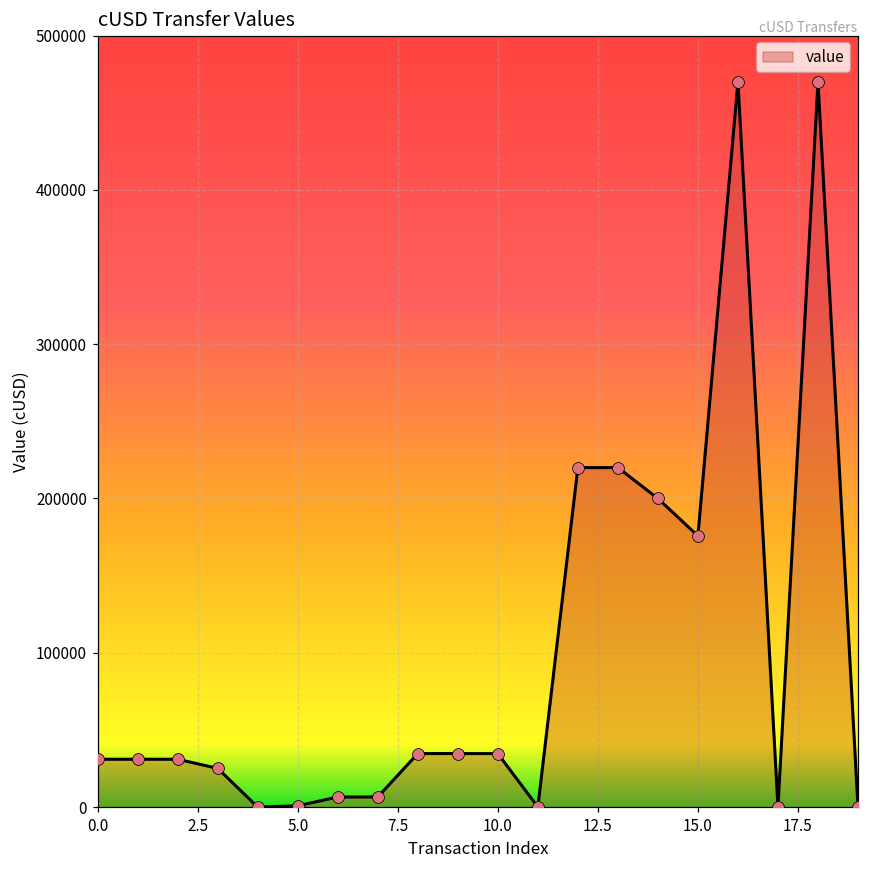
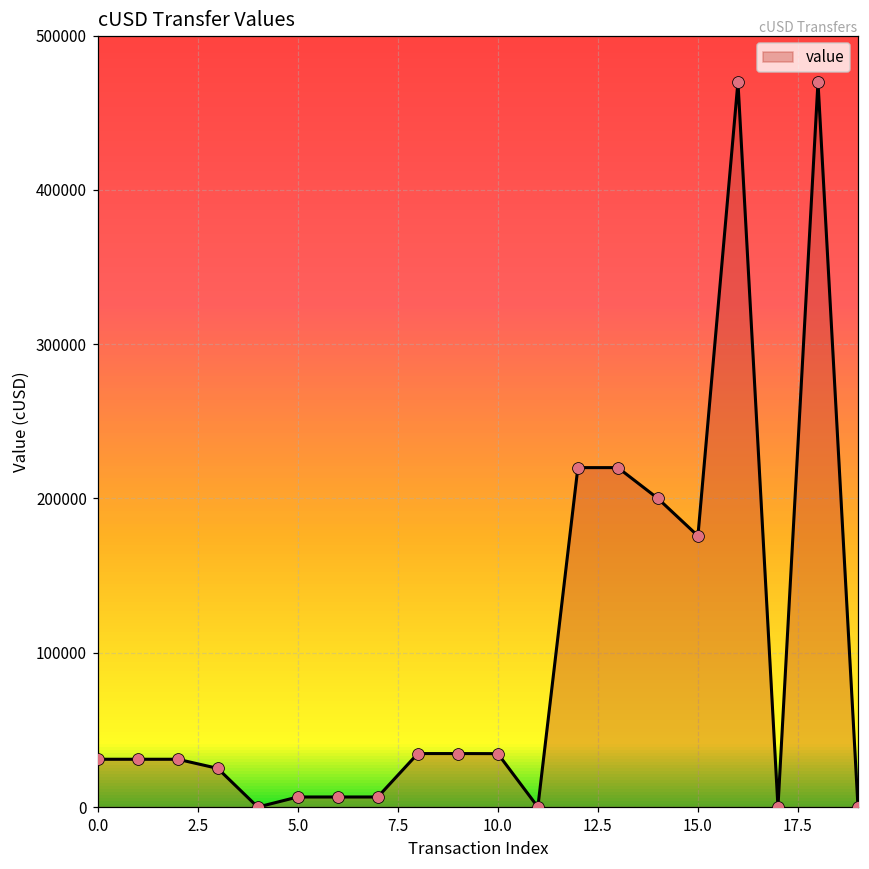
  {
    "0.0": 31000,
-   "5.0": 1000,
+   "5.0": 7000,
    "10.0": 35000,
    "15.0": 176000
  }
